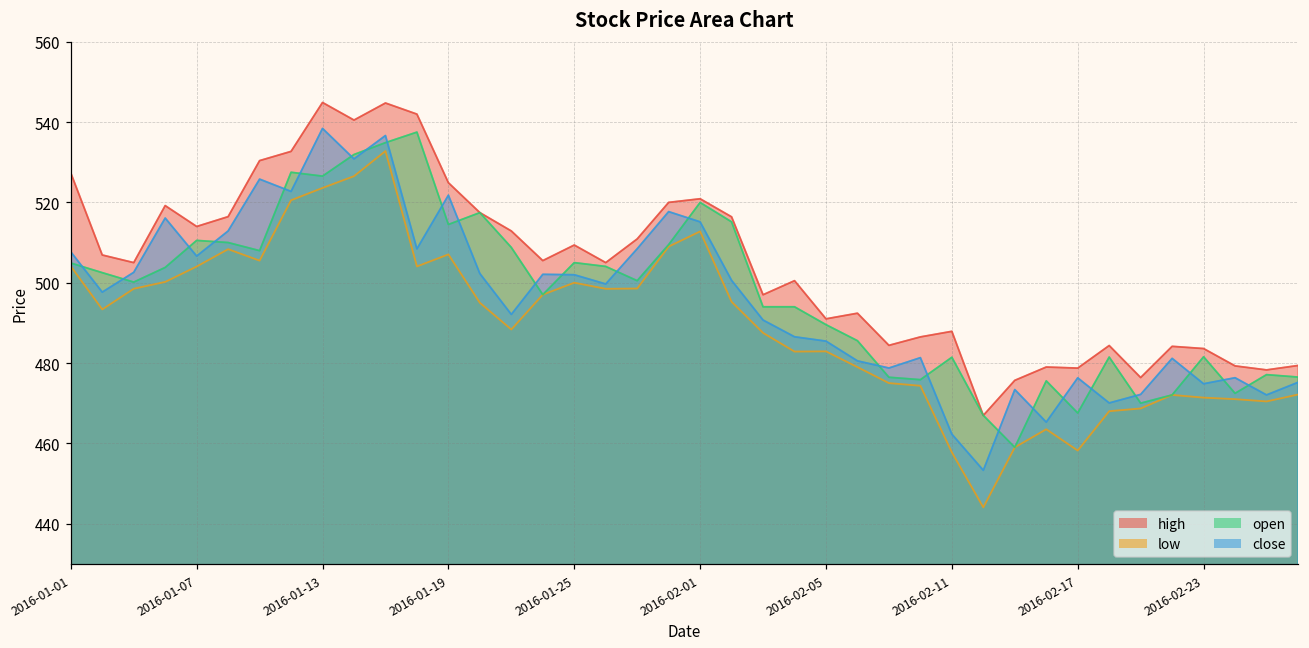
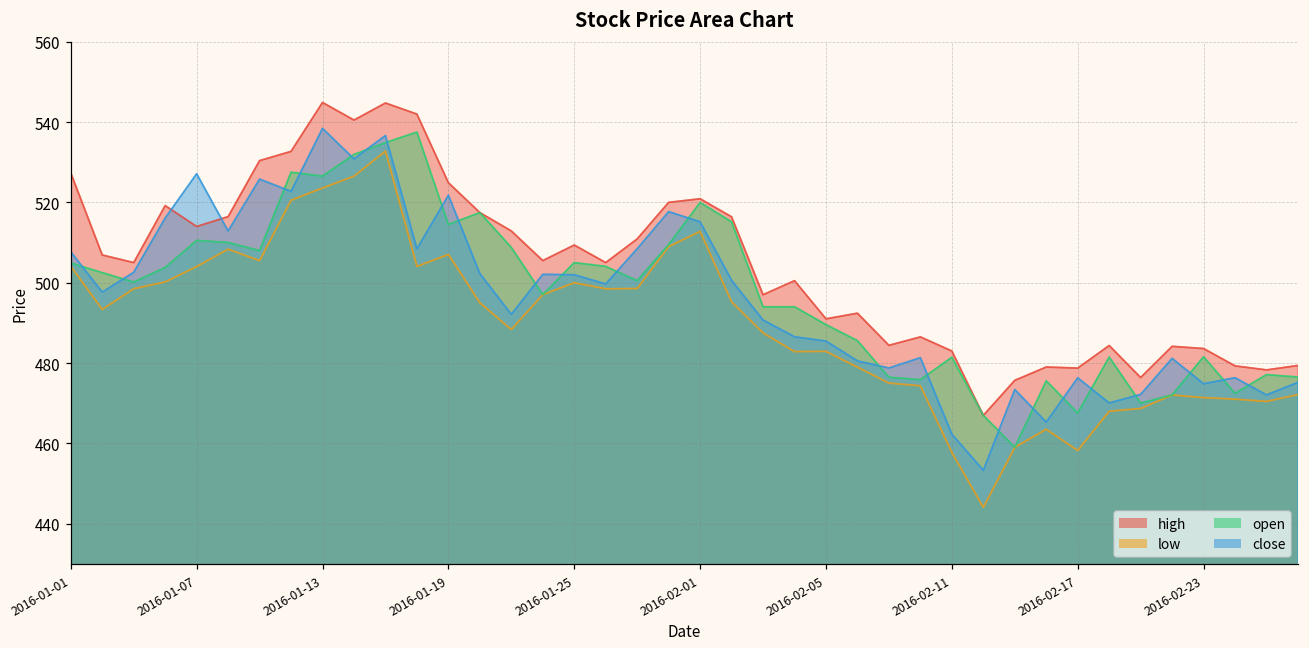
  {
    "high": {
      "2016-01-01": 527,
      "2016-01-07": 514,
      "2016-01-13": 545,
      "2016-01-19": 525,
      "2016-01-25": 509,
      "2016-02-01": 521,
      "2016-02-05": 491,
-     "2016-02-11": 488,
+     "2016-02-11": 483,
      "2016-02-17": 479,
      "2016-02-23": 484
    },
    "low": {
      "2016-01-01": 504,
      "2016-01-07": 504,
      "2016-01-13": 524,
      "2016-01-19": 507,
      "2016-01-25": 500,
      "2016-02-01": 513,
      "2016-02-05": 483,
      "2016-02-11": 458,
      "2016-02-17": 458,
      "2016-02-23": 471
    },
    "open": {
      "2016-01-01": 505,
      "2016-01-07": 511,
      "2016-01-13": 527,
      "2016-01-19": 515,
      "2016-01-25": 505,
      "2016-02-01": 520,
      "2016-02-05": 490,
      "2016-02-11": 481,
      "2016-02-17": 468,
      "2016-02-23": 482
    },
    "close": {
      "2016-01-01": 508,
-     "2016-01-07": 507,
+     "2016-01-07": 527,
      "2016-01-13": 538,
      "2016-01-19": 522,
      "2016-01-25": 502,
      "2016-02-01": 515,
      "2016-02-05": 485,
      "2016-02-11": 462,
      "2016-02-17": 476,
      "2016-02-23": 475
    }
  }
